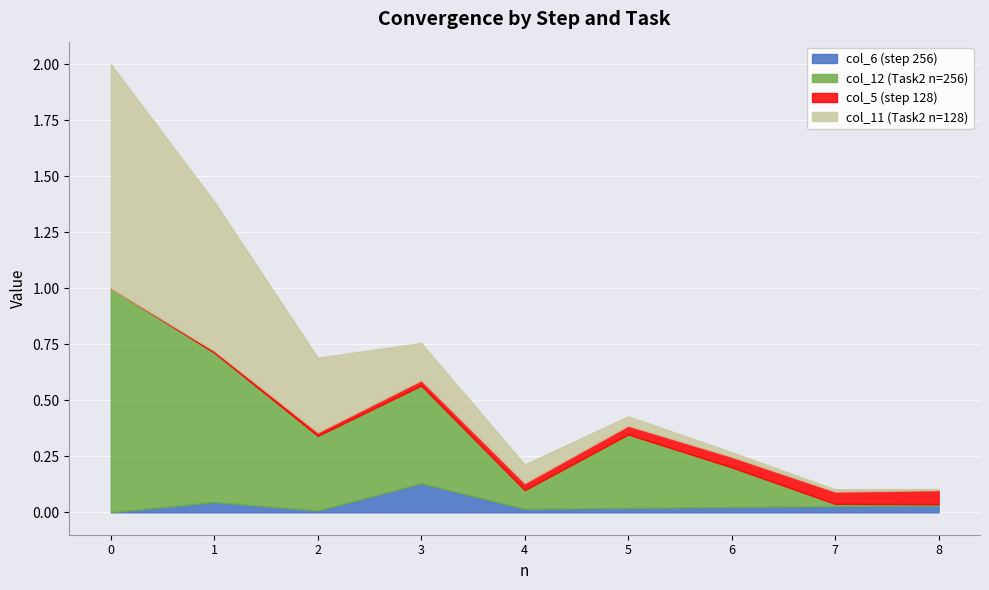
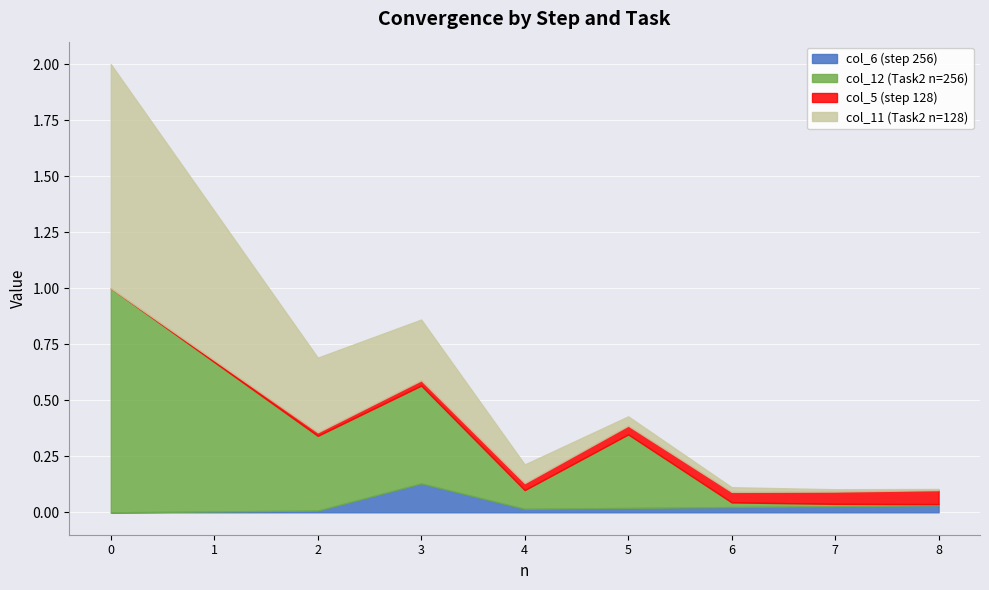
  {
    "col_6 (step 256)": {
      "0": 0.00,
-     "1": 0.05,
+     "1": 0.00,
      "2": 0.01,
      "3": 0.13,
      "4": 0.02,
      "5": 0.02,
      "6": 0.02
    },
    "col_12 (Task2 n=256)": {
      "2": 0.33,
      "3": 0.44,
      "4": 0.08,
      "5": 0.33,
-     "6": 0.18
+     "6": 0.02
    },
    "col_5 (step 128)": {
      "2": 0.02,
      "3": 0.02,
      "4": 0.03,
      "5": 0.04,
      "6": 0.05
    },
    "col_11 (Task2 n=128)": {
      "0": 1.00,
      "1": 0.67,
      "2": 0.33,
-     "3": 0.17,
+     "3": 0.27,
      "4": 0.08,
      "5": 0.04,
      "6": 0.02
    }
  }
